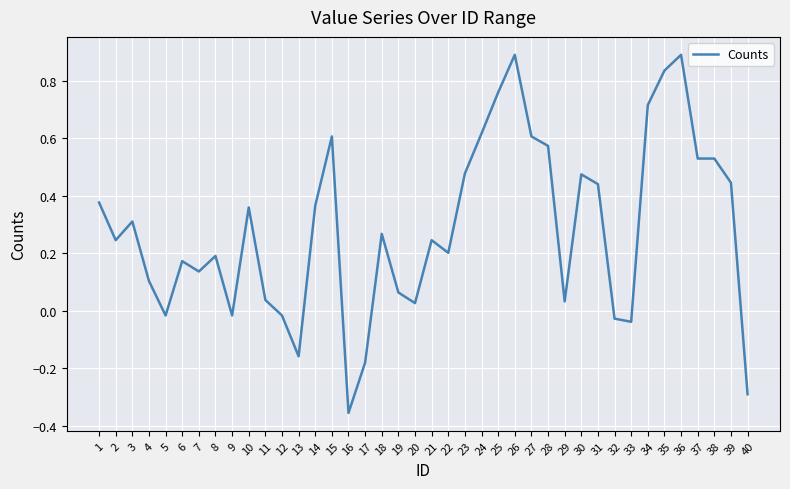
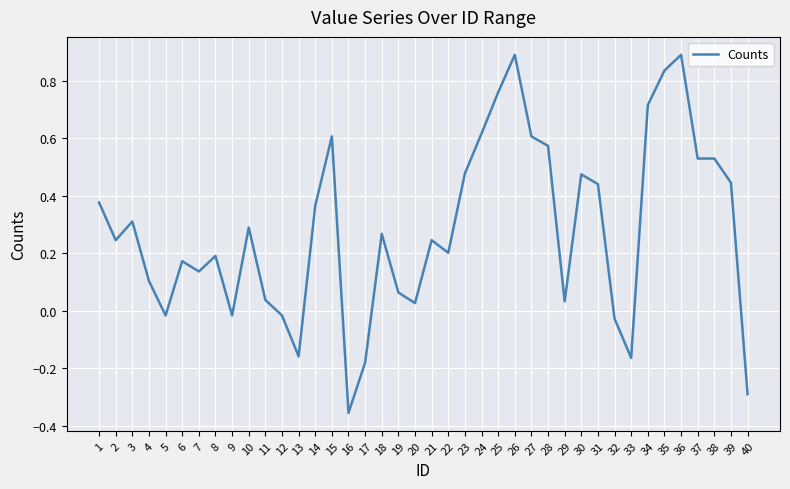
  {
    "1": 0.38,
    "2": 0.25,
    "3": 0.31,
    "4": 0.10,
    "5": -0.02,
    "6": 0.17,
    "7": 0.14,
    "8": 0.19,
    "9": -0.02,
-   "10": 0.36,
+   "10": 0.29,
    "11": 0.04,
    "12": -0.02,
    "13": -0.16,
    "14": 0.37,
    "15": 0.61,
    "16": -0.36,
    "17": -0.18,
    "18": 0.27,
    "19": 0.06,
    "20": 0.03,
    "21": 0.25,
    "22": 0.20,
    "23": 0.48,
    "24": 0.62,
    "25": 0.76,
    "26": 0.89,
    "27": 0.61,
    "28": 0.57,
    "29": 0.03,
    "30": 0.48,
    "31": 0.44,
    "32": -0.03,
-   "33": -0.04,
+   "33": -0.16,
    "34": 0.72,
    "35": 0.84,
    "36": 0.89,
    "37": 0.53,
    "38": 0.53,
    "39": 0.45,
    "40": -0.29
  }
